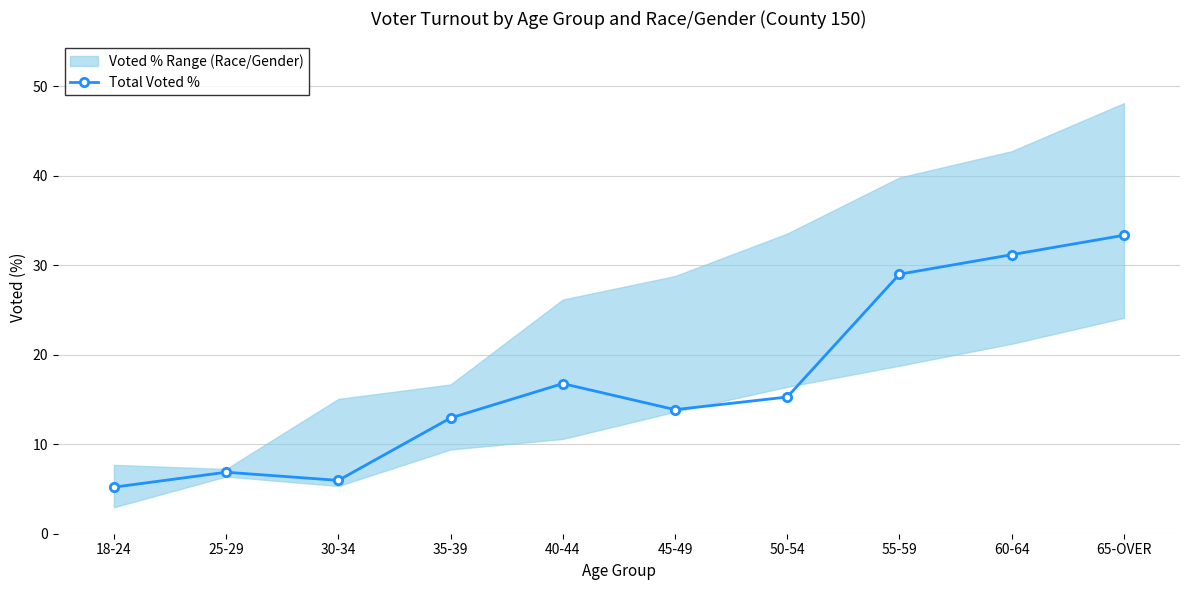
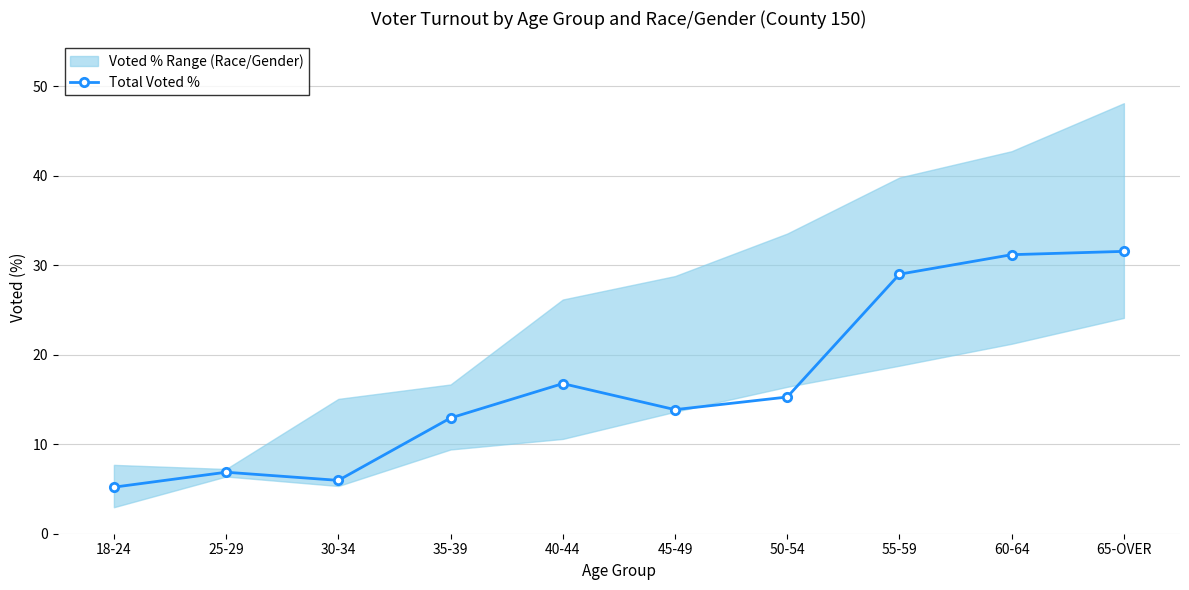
  {
    "Total Voted %": {
      "18-24": 5,
      "25-29": 7,
      "30-34": 6,
      "35-39": 13,
      "40-44": 17,
      "45-49": 14,
      "50-54": 15,
      "55-59": 29,
      "60-64": 31,
-     "65-OVER": 33
+     "65-OVER": 32
    }
  }
